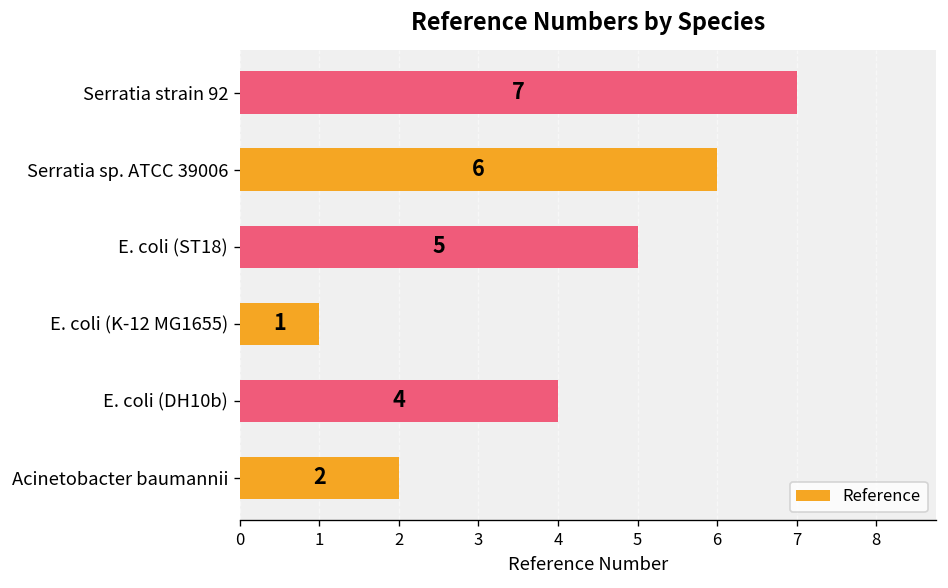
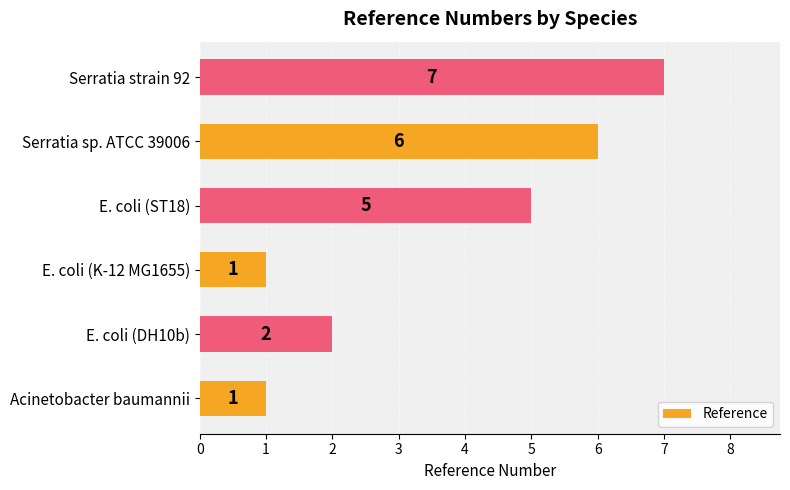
  {
    "Serratia strain 92": 7,
    "Serratia sp. ATCC 39006": 6,
    "E. coli (ST18)": 5,
    "E. coli (K-12 MG1655)": 1,
-   "E. coli (DH10b)": 4,
-   "Acinetobacter baumannii": 2
+   "E. coli (DH10b)": 2,
+   "Acinetobacter baumannii": 1
  }
